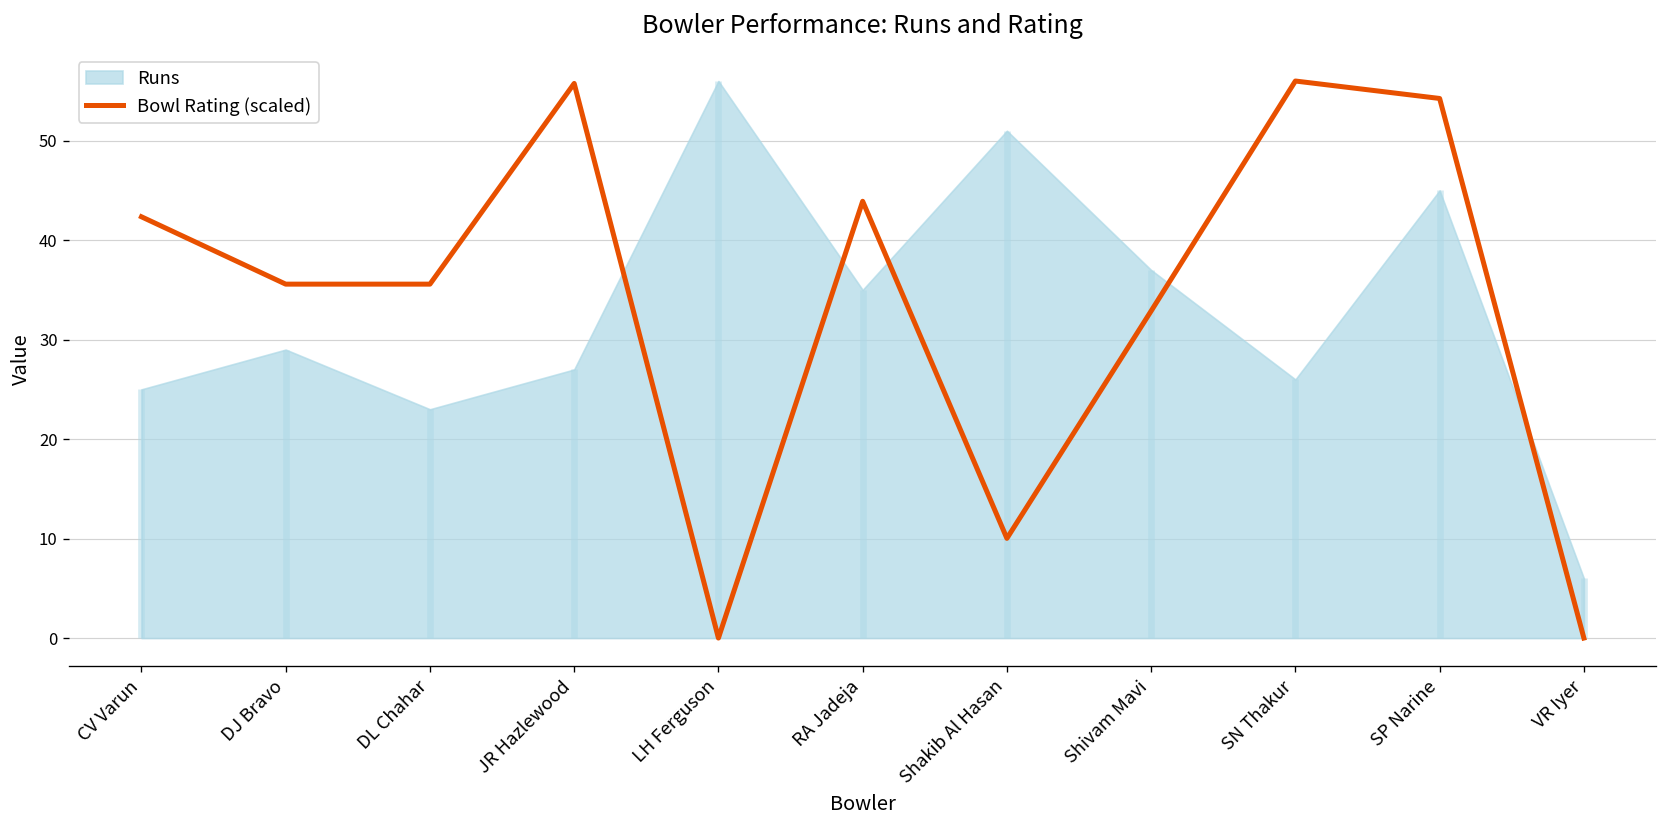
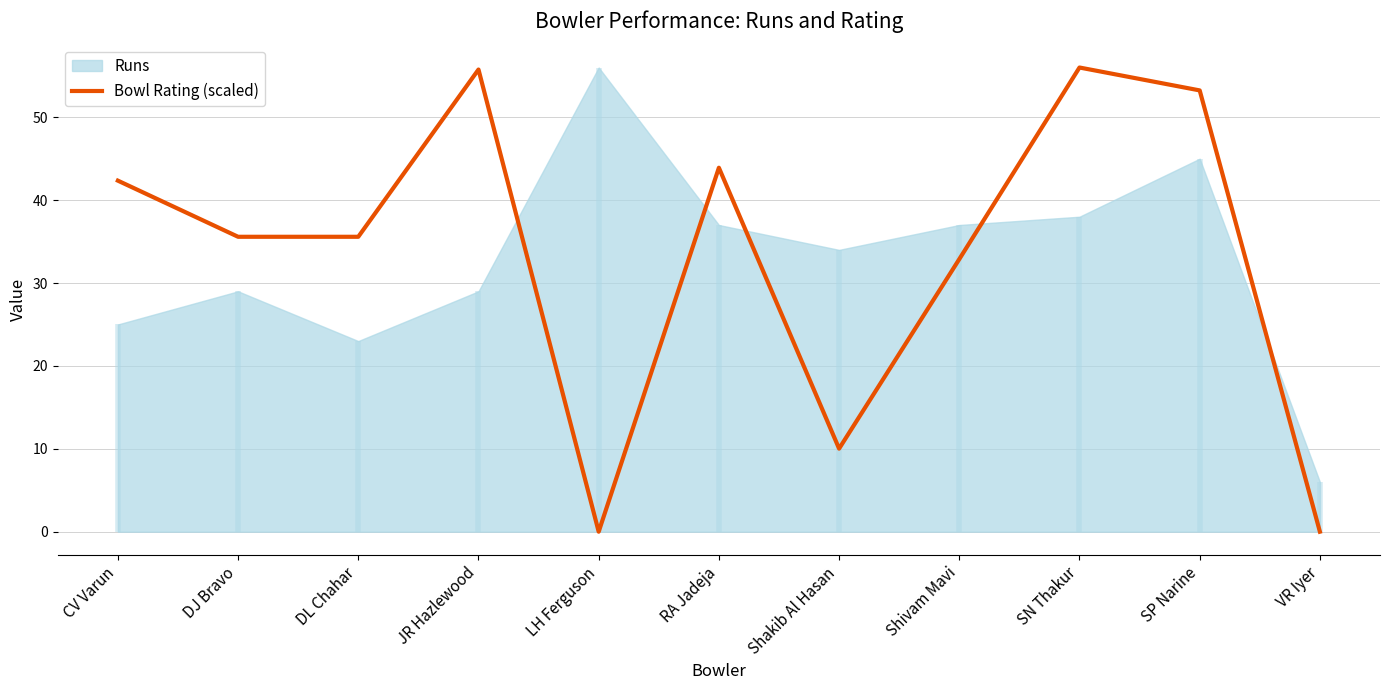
  {
    "Bowl Rating (scaled)": {
      "CV Varun": 42,
      "DJ Bravo": 36,
      "DL Chahar": 36,
      "JR Hazlewood": 56,
      "LH Ferguson": 0,
      "RA Jadeja": 44,
      "Shakib Al Hasan": 10,
      "Shivam Mavi": 33,
      "SN Thakur": 56,
-     "SP Narine": 54,
+     "SP Narine": 53,
      "VR Iyer": 0
    },
    "Runs": {
      "CV Varun": 25,
      "DJ Bravo": 29,
      "DL Chahar": 23,
-     "JR Hazlewood": 27,
+     "JR Hazlewood": 29,
      "LH Ferguson": 56,
-     "RA Jadeja": 35,
-     "Shakib Al Hasan": 51,
+     "RA Jadeja": 37,
+     "Shakib Al Hasan": 34,
      "Shivam Mavi": 37,
-     "SN Thakur": 26,
+     "SN Thakur": 38,
      "SP Narine": 45,
      "VR Iyer": 6
    }
  }
